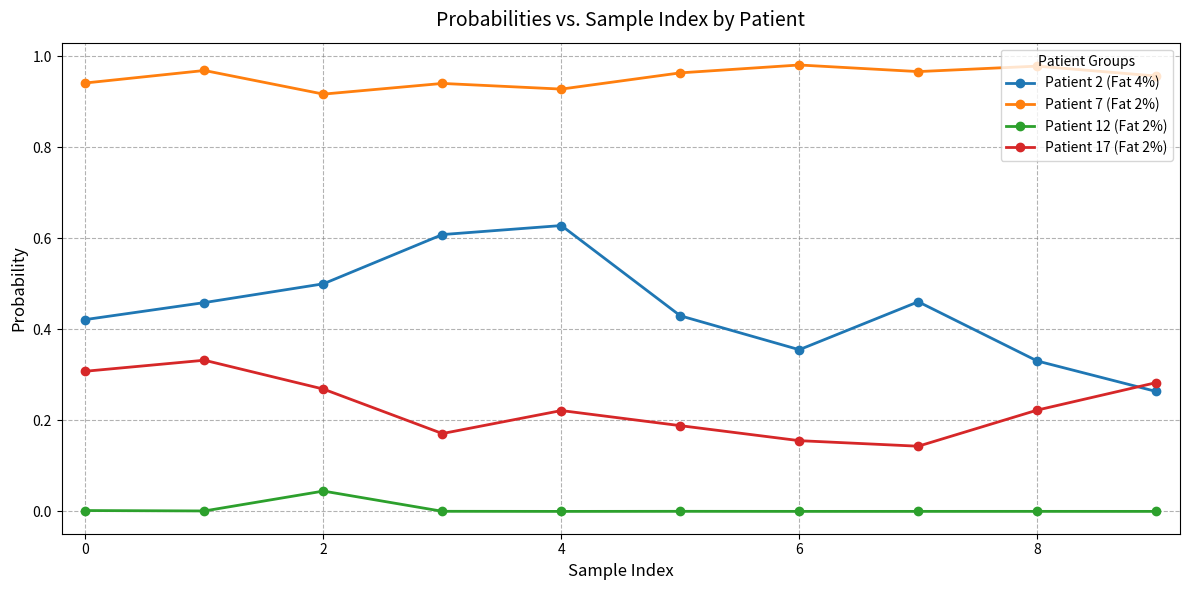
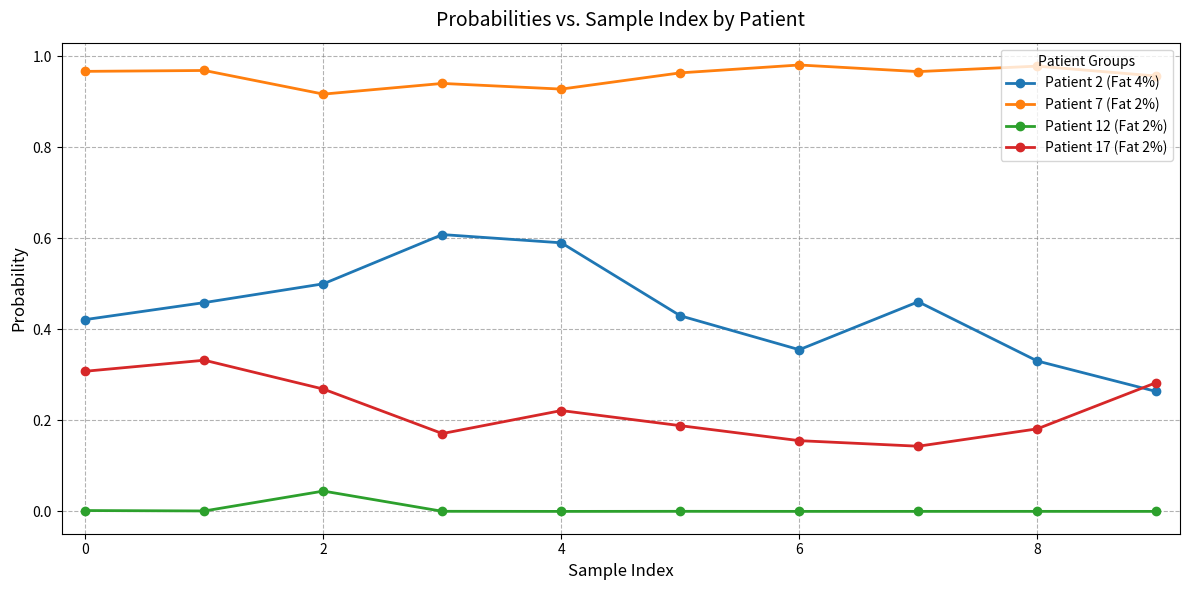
  {
    "Patient 2 (Fat 4%)": {
      "0": 0.42,
      "2": 0.50,
-     "4": 0.63,
+     "4": 0.59,
      "6": 0.36,
      "8": 0.33
    },
    "Patient 7 (Fat 2%)": {
-     "0": 0.94,
+     "0": 0.97,
      "2": 0.92,
      "4": 0.93,
      "6": 0.98
    },
    "Patient 12 (Fat 2%)": {
      "0": 0.00,
      "2": 0.04,
      "4": 0.00,
      "6": 0.00,
      "8": 0.00
    },
    "Patient 17 (Fat 2%)": {
      "0": 0.31,
      "2": 0.27,
      "4": 0.22,
      "6": 0.16,
-     "8": 0.22
+     "8": 0.18
    }
  }
